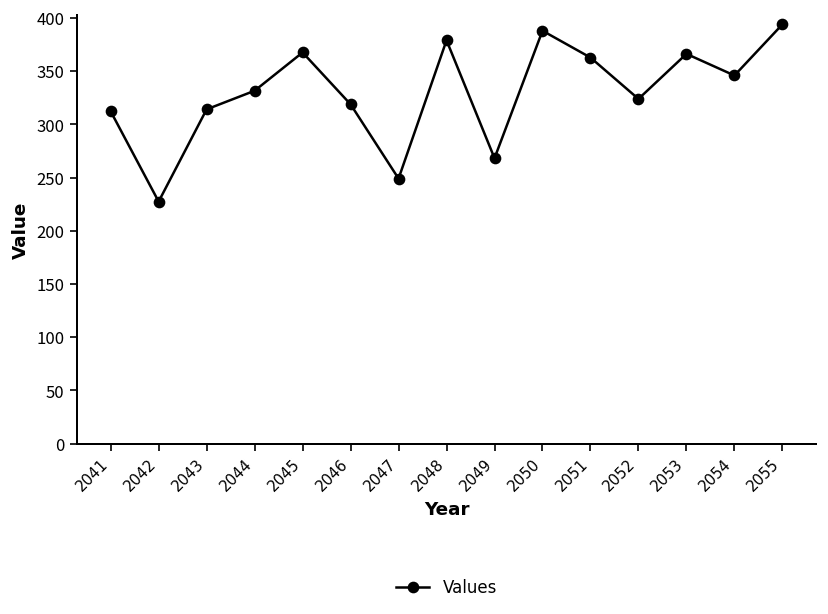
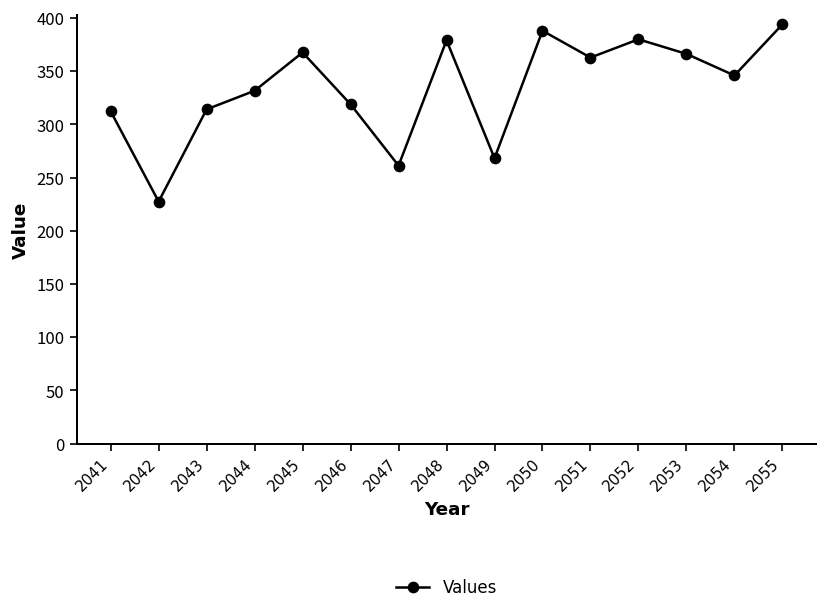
  {
    "2041": 310,
    "2042": 230,
    "2043": 310,
    "2044": 330,
    "2045": 370,
    "2046": 320,
-   "2047": 250,
+   "2047": 260,
    "2048": 380,
    "2049": 270,
    "2050": 390,
    "2051": 360,
-   "2052": 320,
+   "2052": 380,
    "2053": 370,
    "2054": 350,
    "2055": 390
  }
